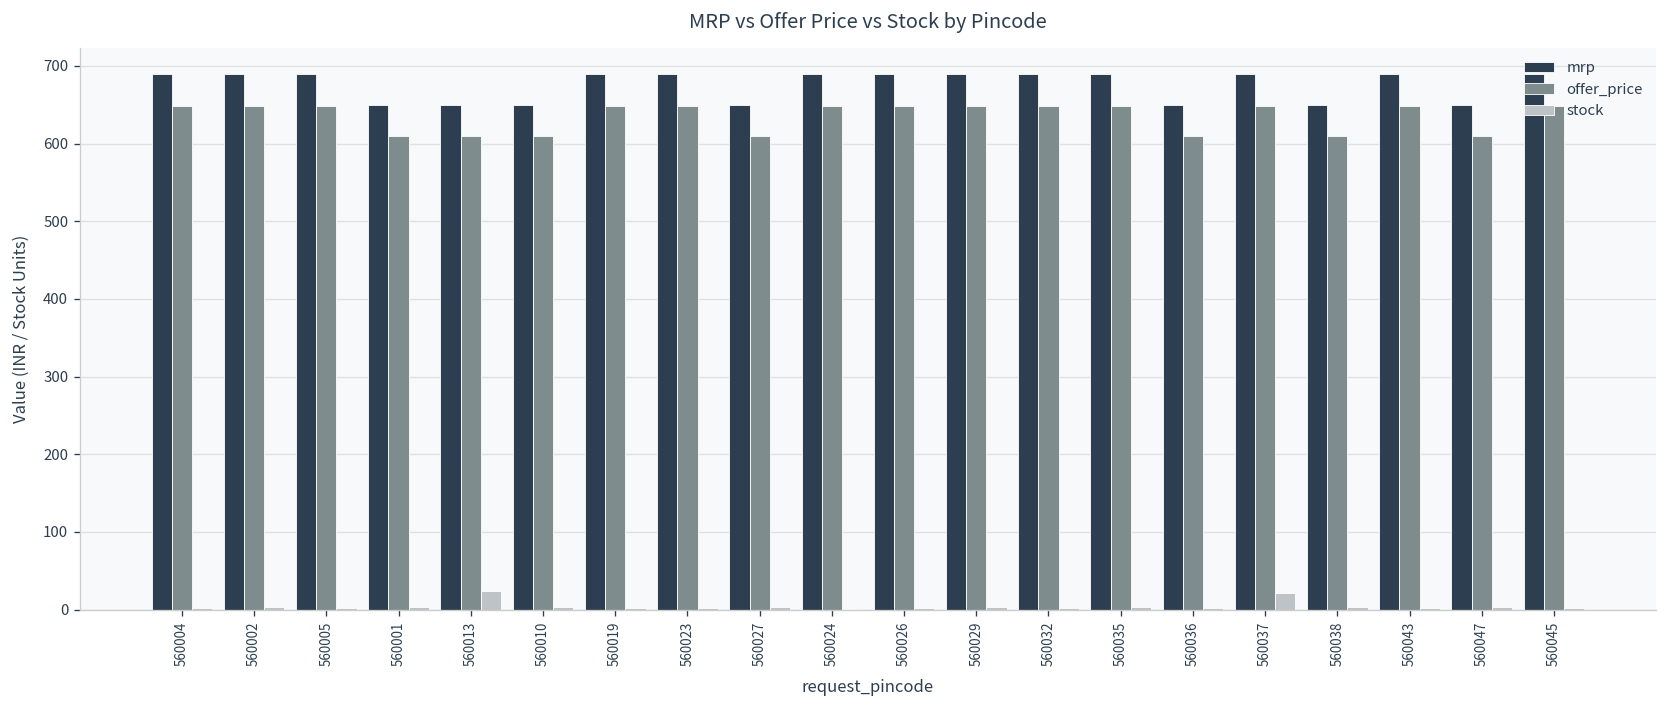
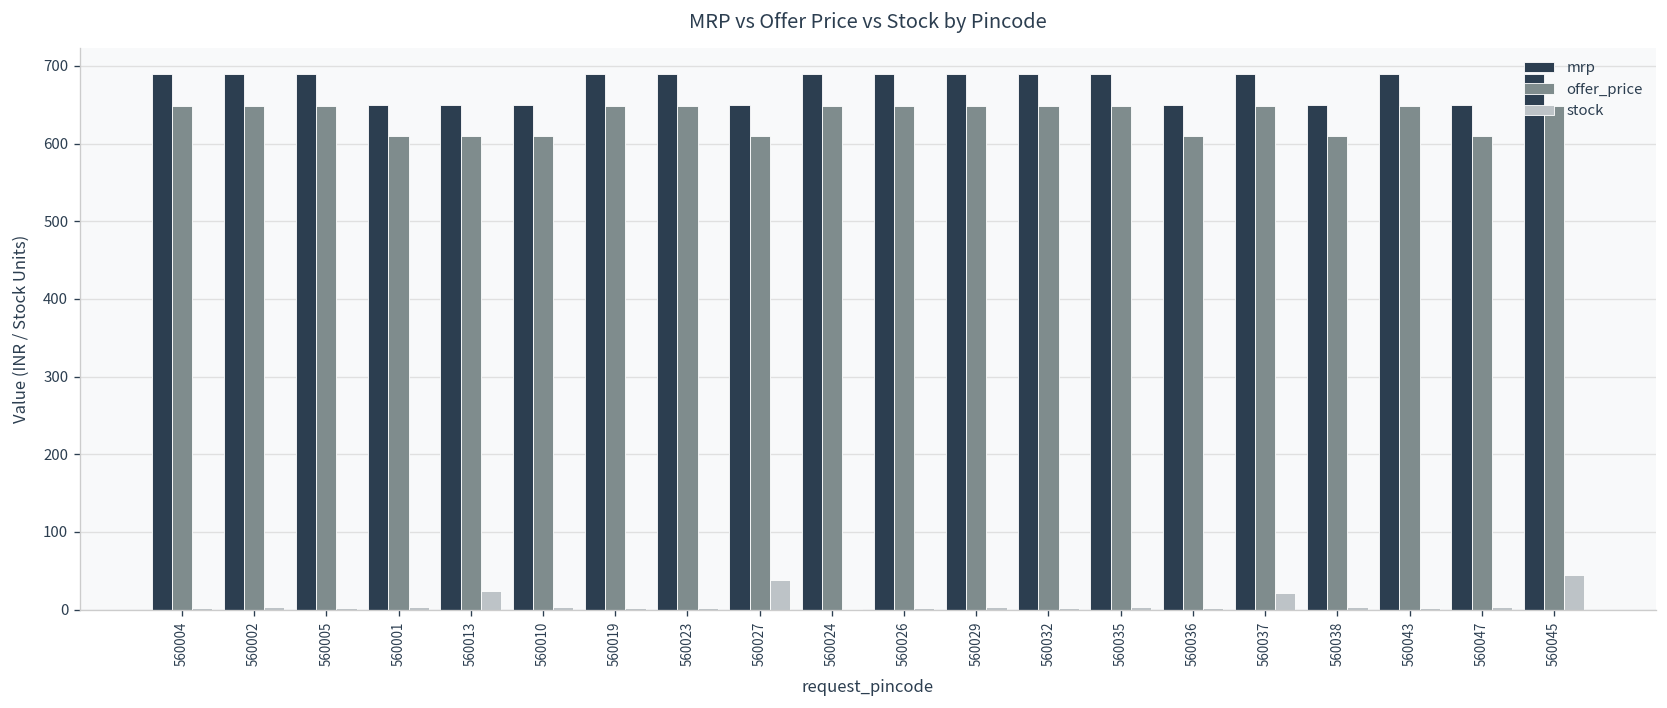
  {
    "mrp": {
      "560004": 690,
      "560002": 690,
      "560005": 690,
      "560001": 650,
      "560013": 650,
      "560010": 650,
      "560019": 690,
      "560023": 690,
      "560027": 650,
      "560024": 690,
      "560026": 690,
      "560029": 690,
      "560032": 690,
      "560035": 690,
      "560036": 650,
      "560037": 690,
      "560038": 650,
      "560043": 690,
      "560047": 650,
      "560045": 690
    },
    "offer_price": {
      "560004": 650,
      "560002": 650,
      "560005": 650,
      "560001": 610,
      "560013": 610,
      "560010": 610,
      "560019": 650,
      "560023": 650,
      "560027": 610,
      "560024": 650,
      "560026": 650,
      "560029": 650,
      "560032": 650,
      "560035": 650,
      "560036": 610,
      "560037": 650,
      "560038": 610,
      "560043": 650,
      "560047": 610,
      "560045": 650
    },
    "stock": {
      "560013": 20,
-     "560027": 0,
+     "560027": 40,
      "560037": 20,
-     "560045": 0
+     "560045": 50
    }
  }
